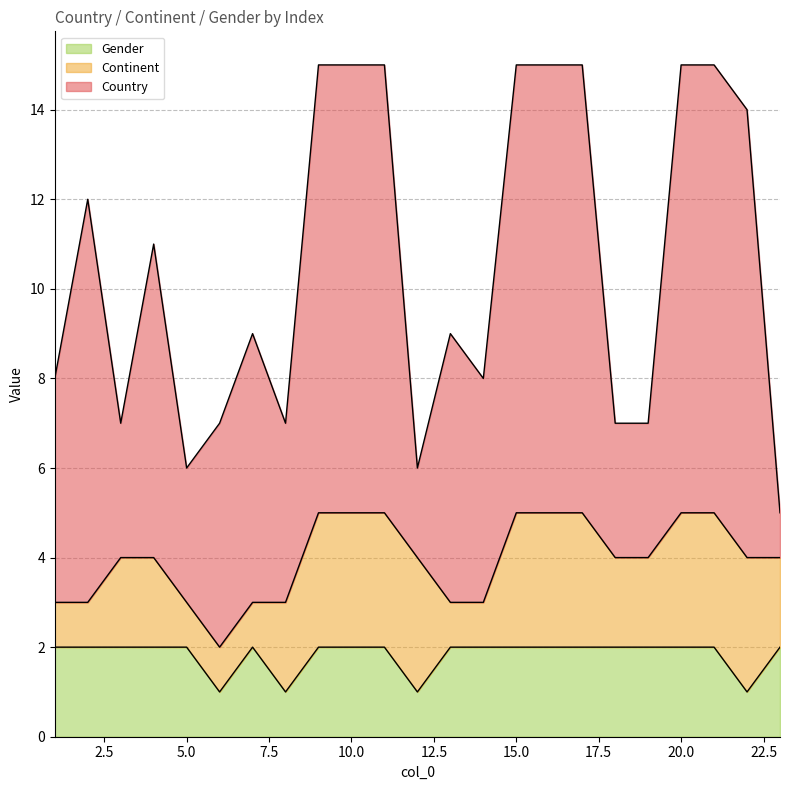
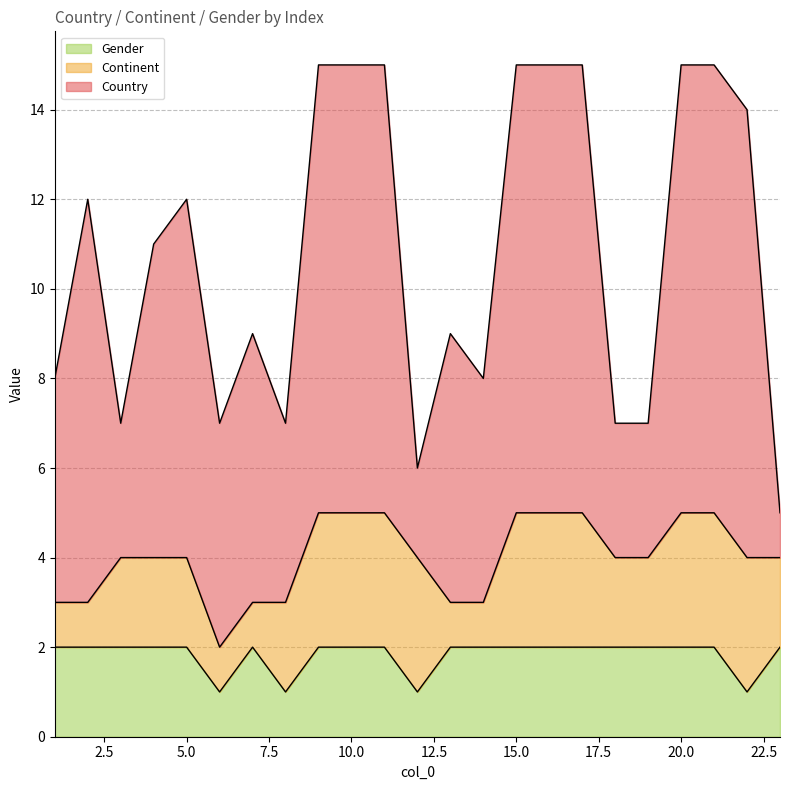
  {
    "Gender": {
      "5.0": 2,
      "10.0": 2,
      "15.0": 2,
      "20.0": 2
    },
    "Continent": {
-     "5.0": 1,
+     "5.0": 2,
      "10.0": 5,
      "15.0": 5,
      "20.0": 5
    },
    "Country": {
-     "5.0": 3,
+     "5.0": 8,
      "10.0": 15,
      "15.0": 15,
      "20.0": 15
    }
  }
